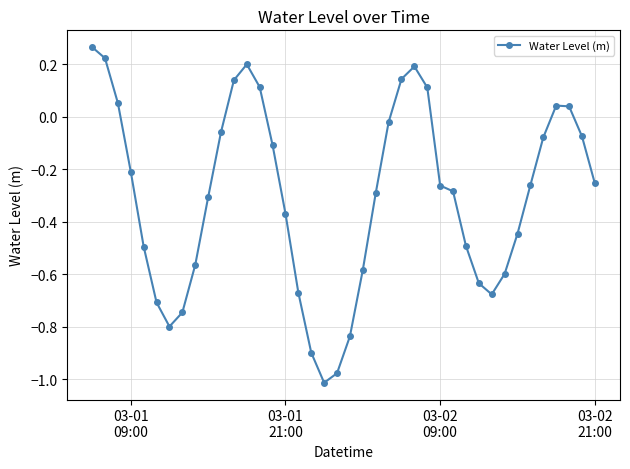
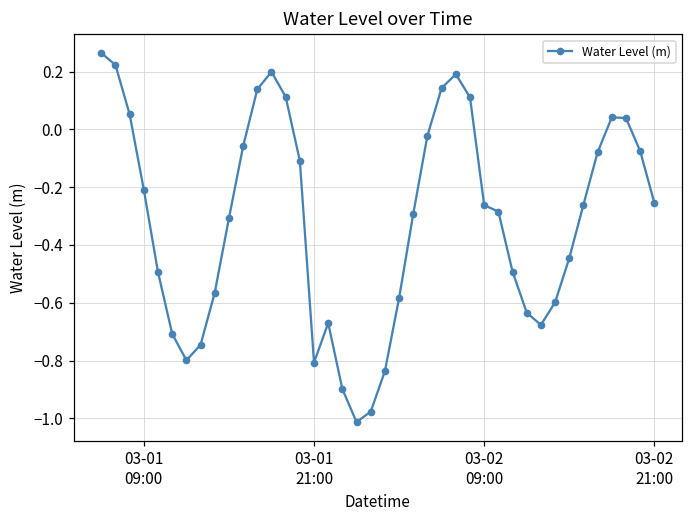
  {
    "03-01 09:00": -0.21,
-   "03-01 21:00": -0.37,
+   "03-01 21:00": -0.81,
    "03-02 09:00": -0.26,
    "03-02 21:00": -0.25
  }
